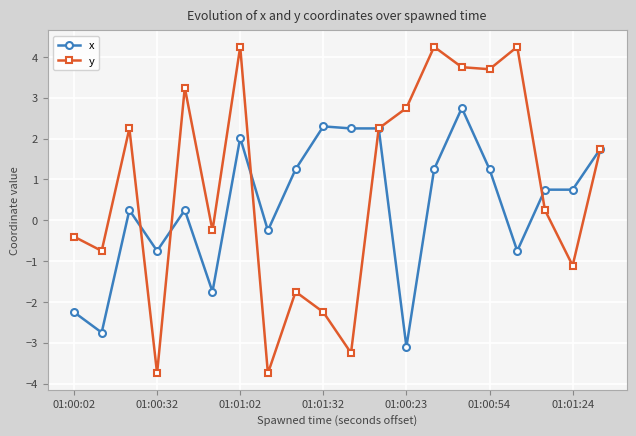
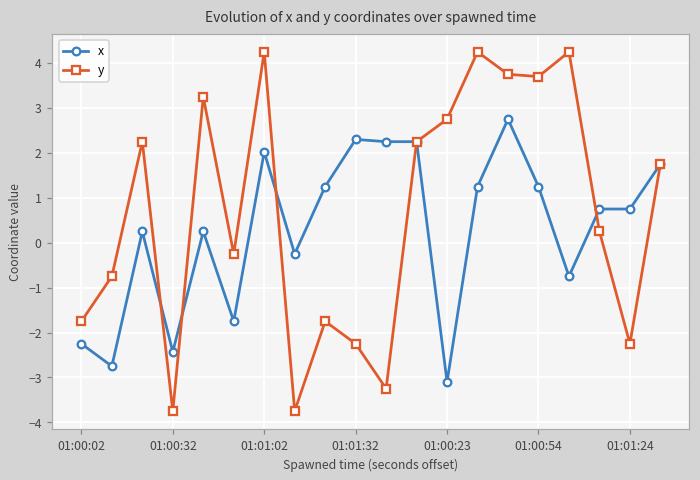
  {
    "x": {
      "01:00:02": -2.3,
-     "01:00:32": -0.8,
+     "01:00:32": -2.4,
      "01:01:02": 2.0,
      "01:01:32": 2.3,
      "01:00:23": -3.1,
      "01:00:54": 1.3,
      "01:01:24": 0.8
    },
    "y": {
-     "01:00:02": -0.4,
+     "01:00:02": -1.8,
      "01:00:32": -3.8,
      "01:01:02": 4.3,
      "01:01:32": -2.3,
      "01:00:23": 2.8,
      "01:00:54": 3.7,
-     "01:01:24": -1.1
+     "01:01:24": -2.3
    }
  }
